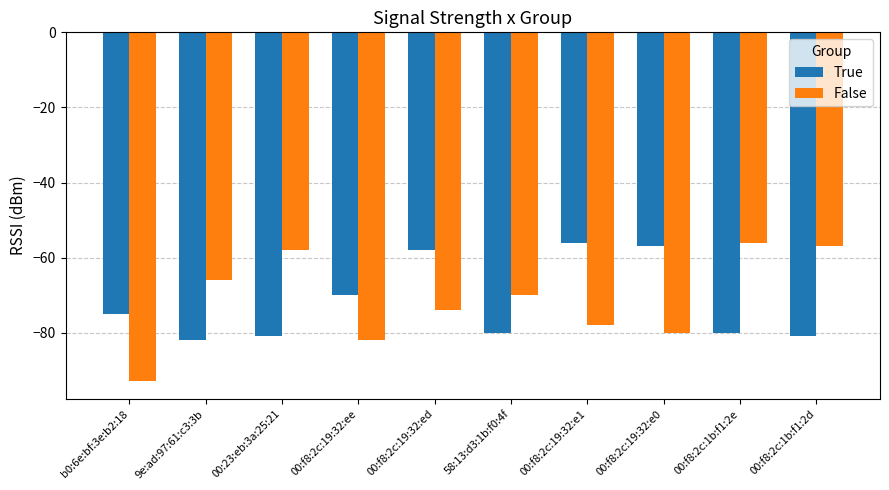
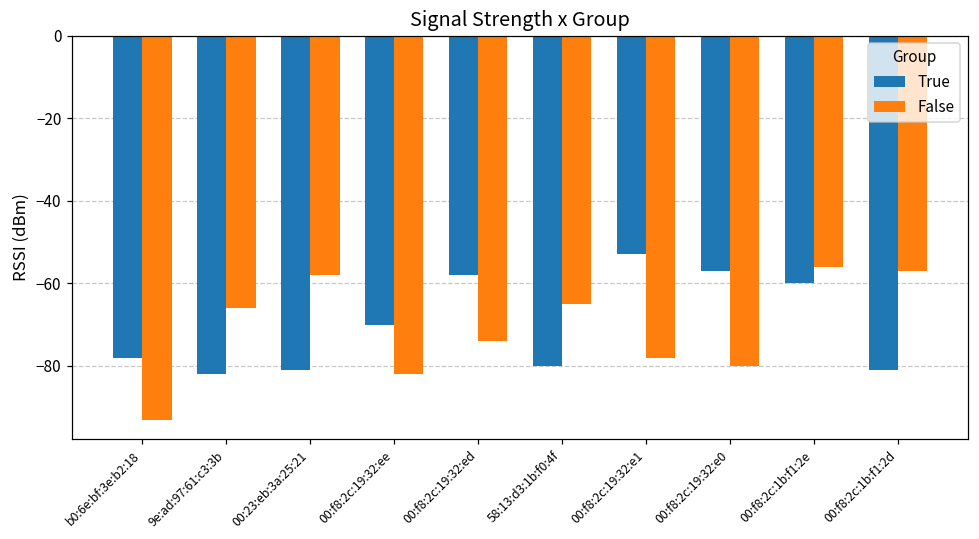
  {
    "True": {
-     "b0:6e:bf:3e:b2:18": -75,
+     "b0:6e:bf:3e:b2:18": -78,
      "9e:ad:97:61:c3:3b": -82,
      "00:23:eb:3a:25:21": -81,
      "00:f8:2c:19:32:ee": -70,
      "00:f8:2c:19:32:ed": -58,
      "58:13:d3:1b:f0:4f": -80,
-     "00:f8:2c:19:32:e1": -56,
+     "00:f8:2c:19:32:e1": -53,
      "00:f8:2c:19:32:e0": -57,
-     "00:f8:2c:1b:f1:2e": -80,
+     "00:f8:2c:1b:f1:2e": -60,
      "00:f8:2c:1b:f1:2d": -81
    },
    "False": {
      "b0:6e:bf:3e:b2:18": -93,
      "9e:ad:97:61:c3:3b": -66,
      "00:23:eb:3a:25:21": -58,
      "00:f8:2c:19:32:ee": -82,
      "00:f8:2c:19:32:ed": -74,
-     "58:13:d3:1b:f0:4f": -70,
+     "58:13:d3:1b:f0:4f": -65,
      "00:f8:2c:19:32:e1": -78,
      "00:f8:2c:19:32:e0": -80,
      "00:f8:2c:1b:f1:2e": -56,
      "00:f8:2c:1b:f1:2d": -57
    }
  }
